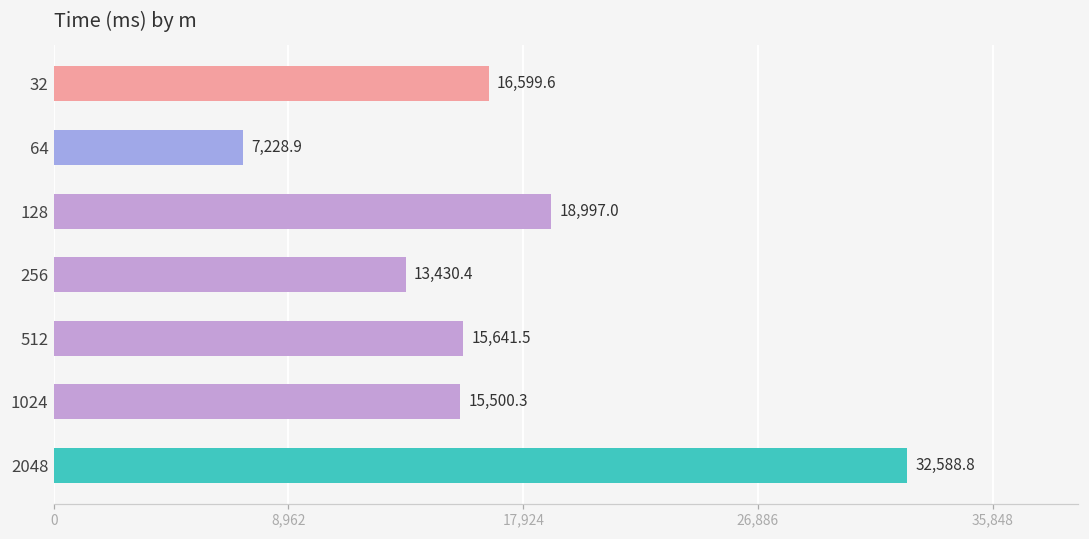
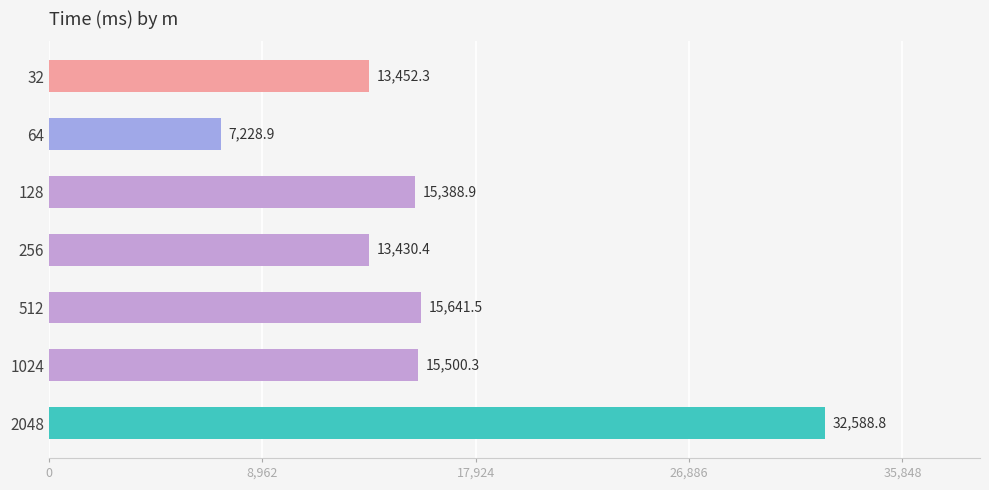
  {
-   "32": "16,599.6",
+   "32": "13,452.3",
    "64": "7,228.9",
-   "128": "18,997.0",
+   "128": "15,388.9",
    "256": "13,430.4",
    "512": "15,641.5",
    "1024": "15,500.3",
    "2048": "32,588.8"
  }
